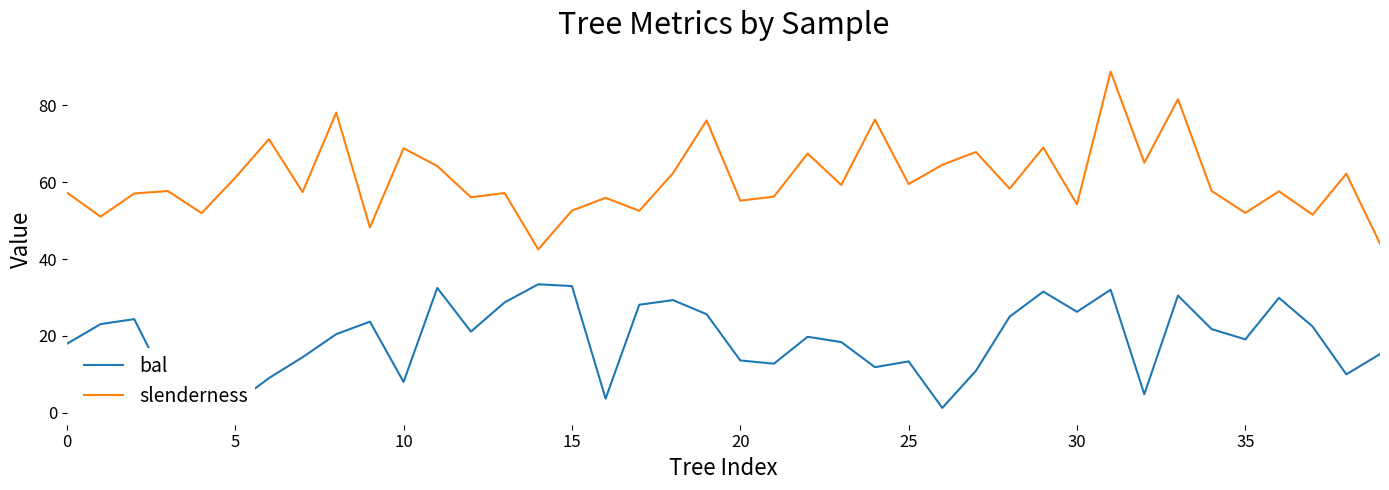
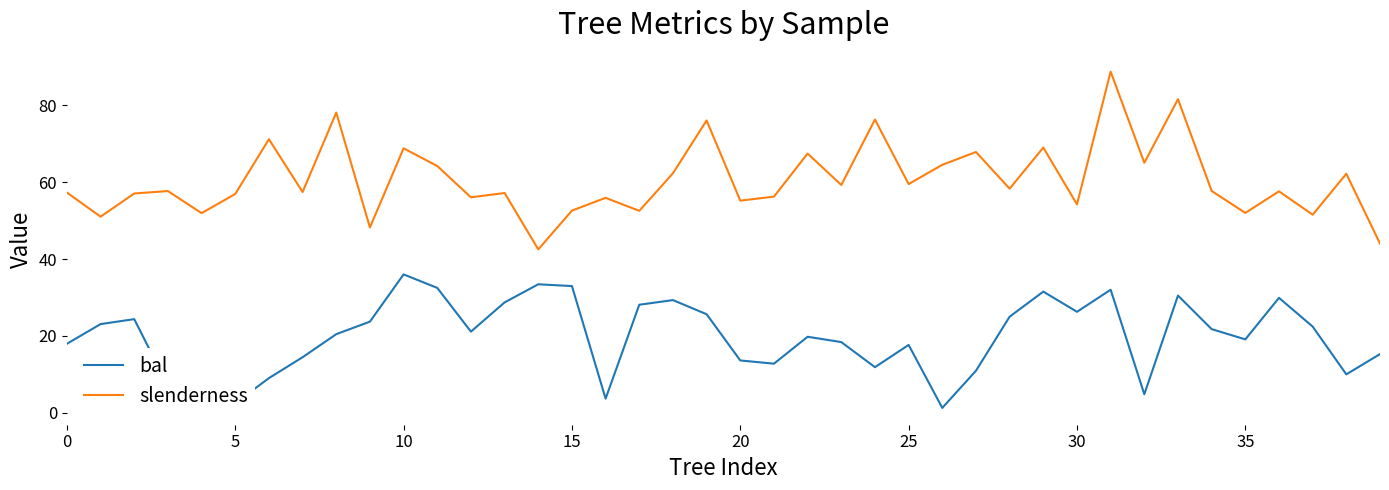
  {
    "bal": {
      "0": 18,
-     "10": 8,
+     "10": 36,
      "15": 33,
      "20": 14,
-     "25": 13,
+     "25": 18,
      "30": 26,
      "35": 19
    },
    "slenderness": {
      "0": 57,
-     "5": 61,
+     "5": 57,
      "10": 69,
      "15": 53,
      "20": 55,
      "25": 60,
      "30": 54,
      "35": 52
    }
  }
